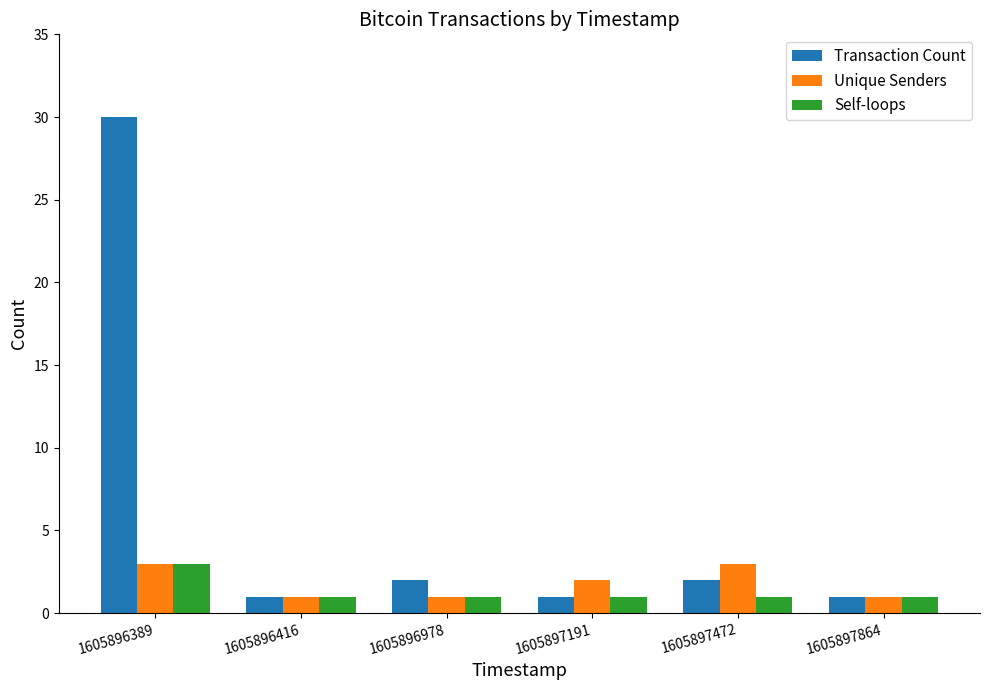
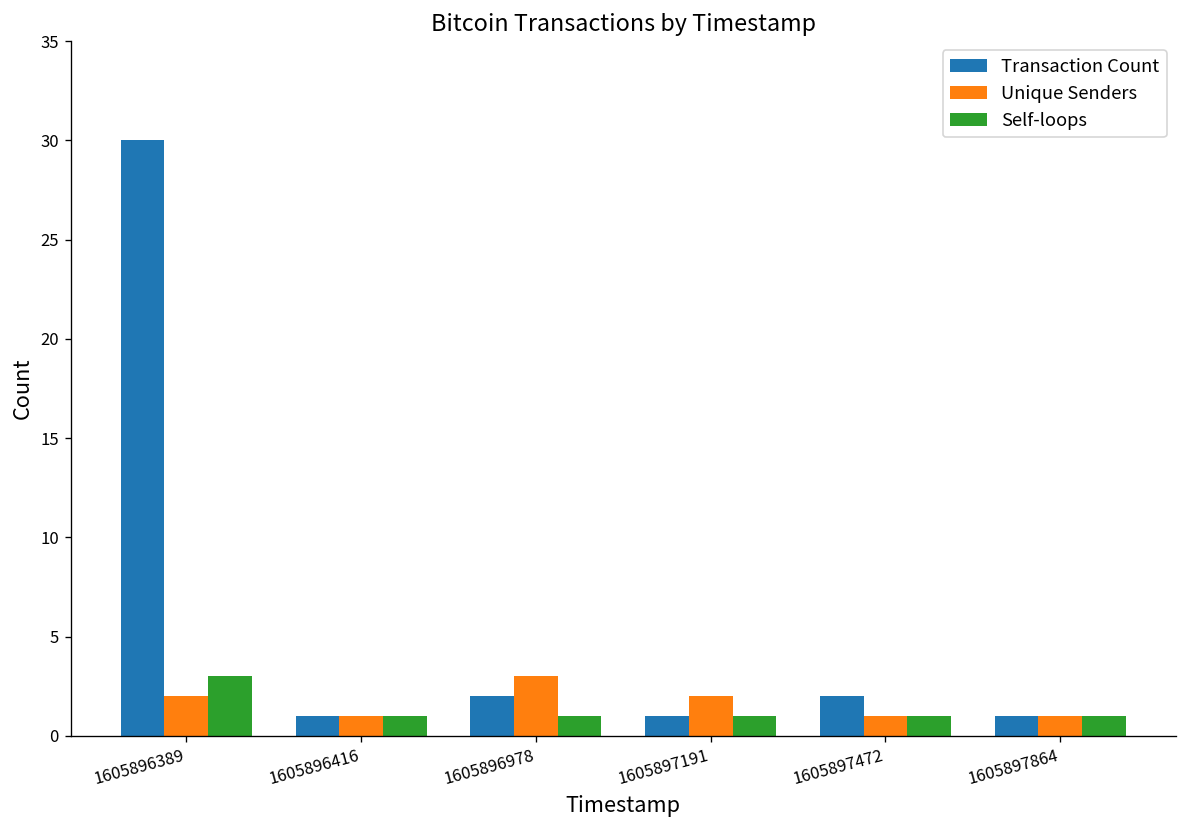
  {
    "Transaction Count": {
      "1605896389": 30,
      "1605896416": 1,
      "1605896978": 2,
      "1605897191": 1,
      "1605897472": 2,
      "1605897864": 1
    },
    "Unique Senders": {
-     "1605896389": 3,
+     "1605896389": 2,
      "1605896416": 1,
-     "1605896978": 1,
+     "1605896978": 3,
      "1605897191": 2,
-     "1605897472": 3,
+     "1605897472": 1,
      "1605897864": 1
    },
    "Self-loops": {
      "1605896389": 3,
      "1605896416": 1,
      "1605896978": 1,
      "1605897191": 1,
      "1605897472": 1,
      "1605897864": 1
    }
  }
